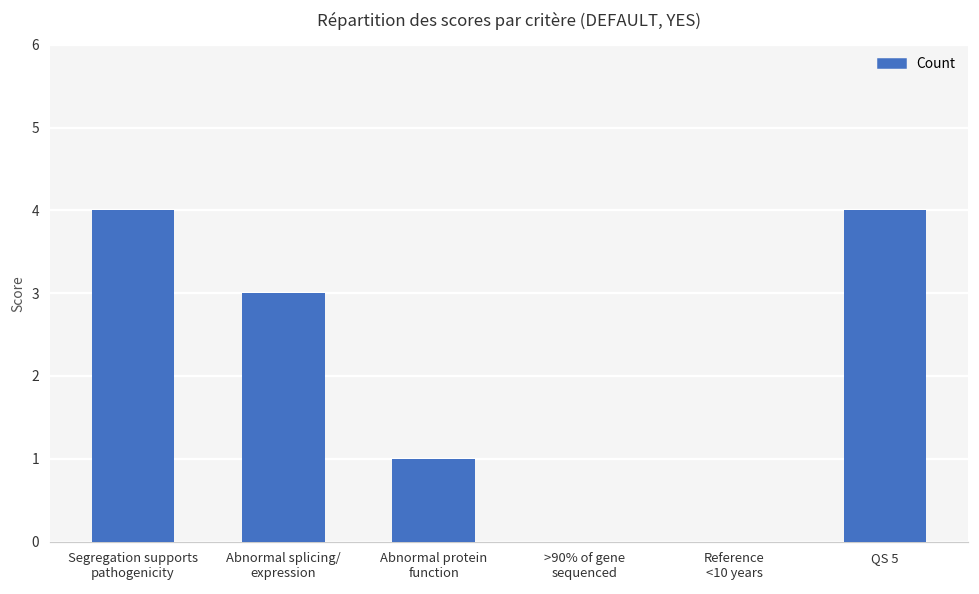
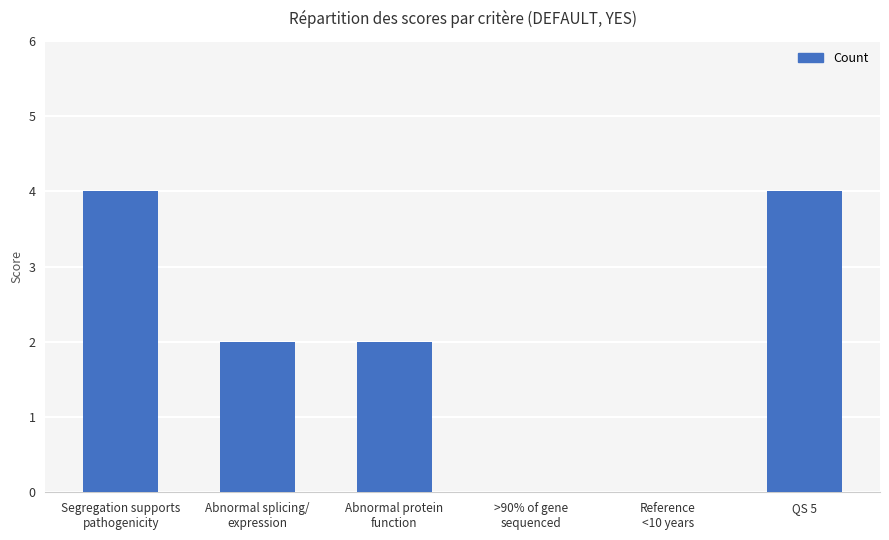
  {
    "Segregation supports pathogenicity": 4,
-   "Abnormal splicing/ expression": 3,
-   "Abnormal protein function": 1,
+   "Abnormal splicing/ expression": 2,
+   "Abnormal protein function": 2,
    ">90% of gene sequenced": 0,
    "Reference <10 years": 0,
    "QS 5": 4
  }
